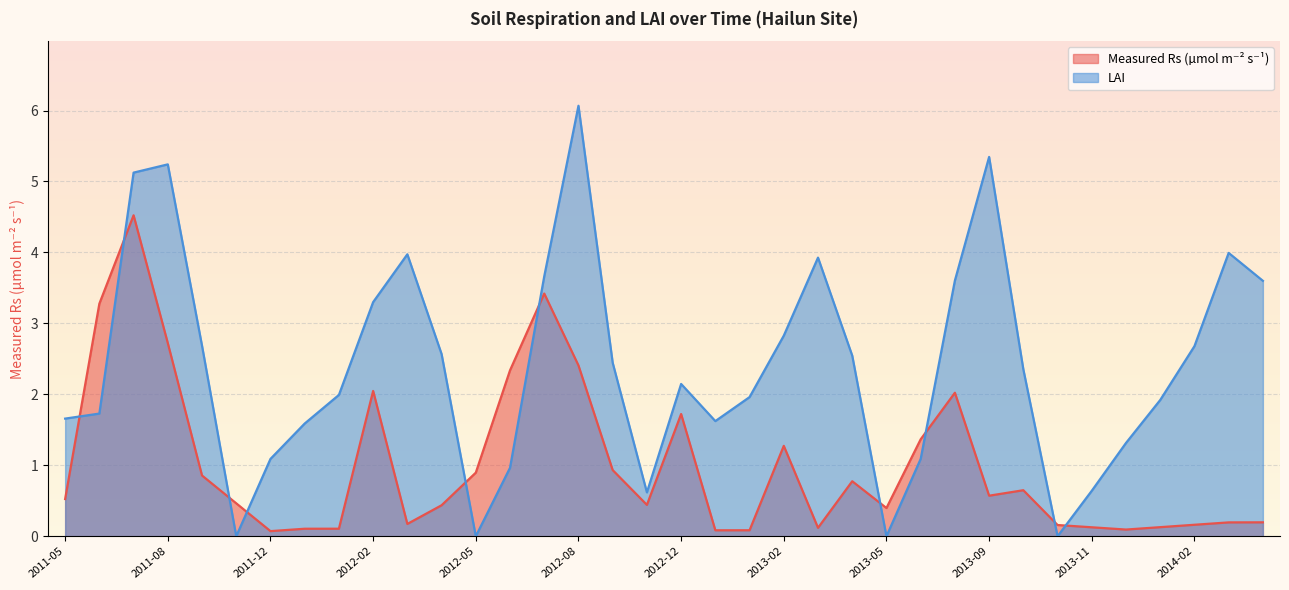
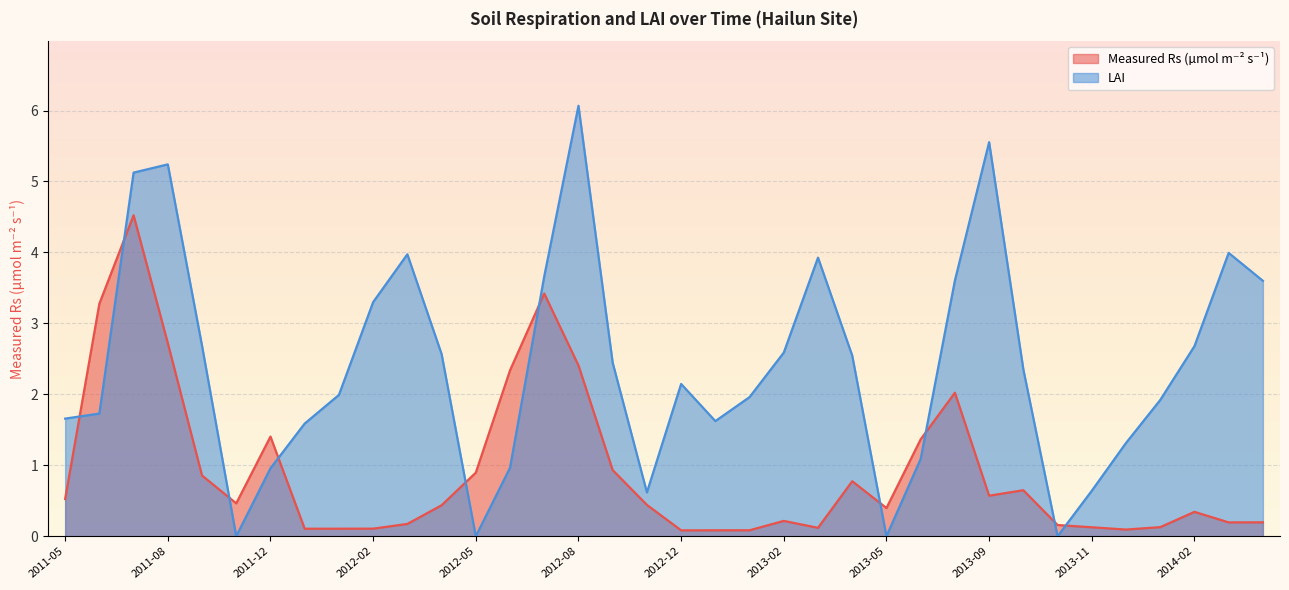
  {
    "Measured Rs (µmol m⁻² s⁻¹)": {
      "2011-05": 0.5,
      "2011-08": 2.7,
-     "2011-12": 0.1,
-     "2012-02": 2.0,
+     "2011-12": 1.4,
+     "2012-02": 0.1,
      "2012-05": 0.9,
      "2012-08": 2.4,
-     "2012-12": 1.7,
-     "2013-02": 1.3,
+     "2012-12": 0.1,
+     "2013-02": 0.2,
      "2013-05": 0.4,
      "2013-09": 0.6,
      "2013-11": 0.1,
-     "2014-02": 0.2
+     "2014-02": 0.3
    },
    "LAI": {
      "2011-05": 1.7,
      "2011-08": 5.2,
-     "2011-12": 1.1,
+     "2011-12": 1.0,
      "2012-02": 3.3,
      "2012-05": 0.0,
      "2012-08": 6.1,
      "2012-12": 2.1,
-     "2013-02": 2.8,
+     "2013-02": 2.6,
      "2013-05": 0.0,
-     "2013-09": 5.3,
+     "2013-09": 5.6,
      "2013-11": 0.6,
      "2014-02": 2.7
    }
  }
